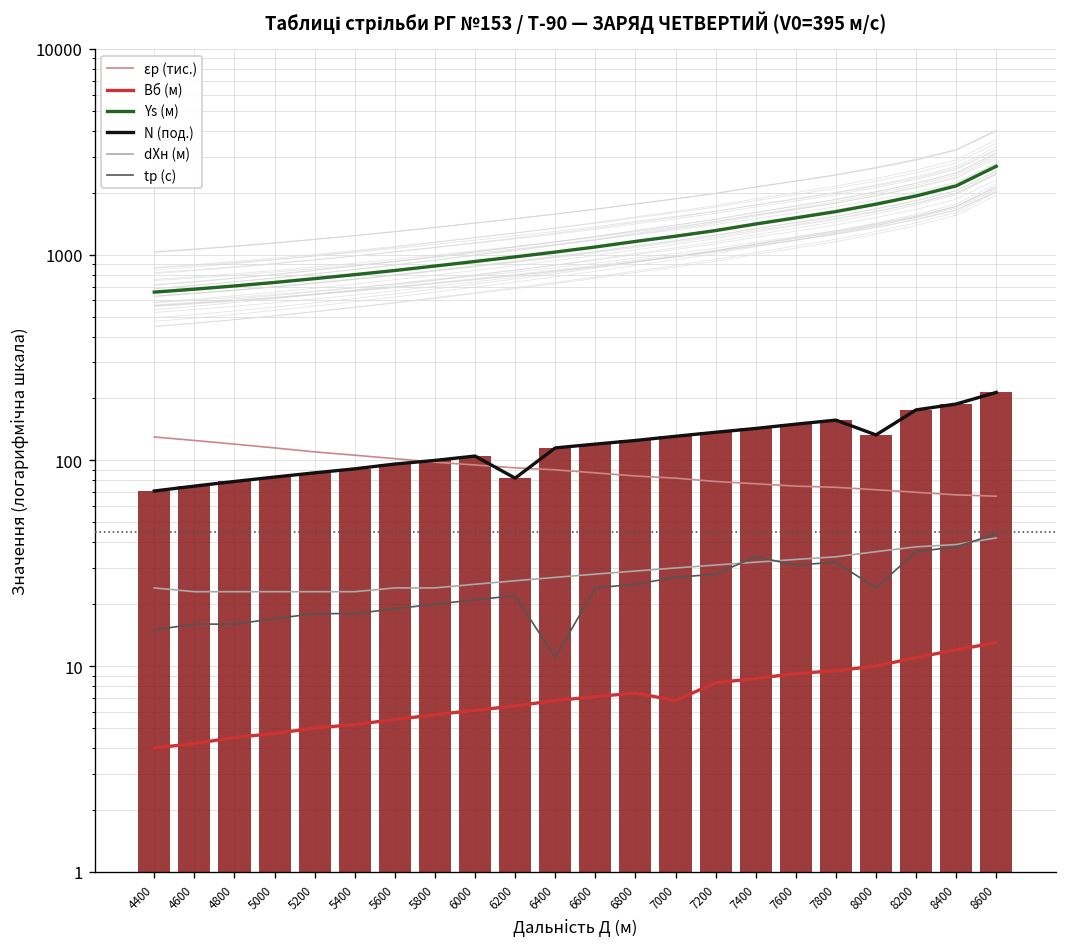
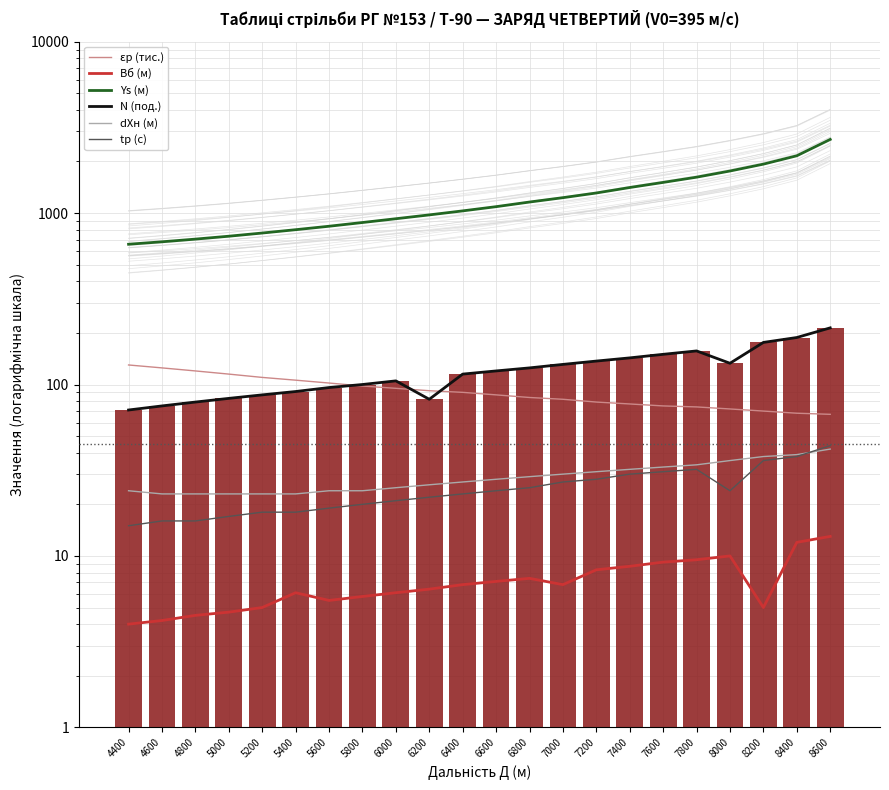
  {
    "Вб (м)": {
      "4400": 4.0,
      "4600": 4.2,
      "4800": 4.5,
      "5000": 4.7,
      "5200": 5.0,
-     "5400": 5.2,
+     "5400": 6.1,
      "5600": 5.5,
      "5800": 5.8,
      "6000": 6.1,
      "6200": 6.4,
      "6400": 6.8,
      "6600": 7.1,
      "6800": 7.4,
      "7000": 6.8,
      "7200": 8,
      "7400": 9,
      "7600": 9,
      "7800": 10,
      "8000": 10,
-     "8200": 11,
+     "8200": 5,
      "8400": 12,
      "8600": 13
    },
    "N (под.)": {
      "4400": 71,
      "4600": 80,
      "4800": 80,
      "5000": 80,
      "5200": 90,
      "5400": 90,
      "5600": 100,
      "6000": 110,
      "6200": 80,
      "6400": 120,
      "6600": 120,
      "6800": 130,
      "7000": 130,
      "7200": 140,
      "7400": 140,
      "7600": 150,
      "7800": 160,
      "8000": 130,
      "8200": 180,
      "8400": 190,
      "8600": 210
    },
    "tp (с)": {
      "4400": 15,
      "4600": 16,
      "4800": 16,
      "5000": 17,
      "5200": 18,
      "5400": 18,
      "5600": 19,
      "5800": 20,
      "6000": 21,
      "6200": 22,
-     "6400": 11,
+     "6400": 23,
      "6600": 24,
      "6800": 25,
      "7000": 27,
      "7200": 28,
-     "7400": 34,
+     "7400": 30,
      "7600": 31,
      "7800": 32,
      "8000": 24,
      "8200": 36,
      "8600": 44
    }
  }
